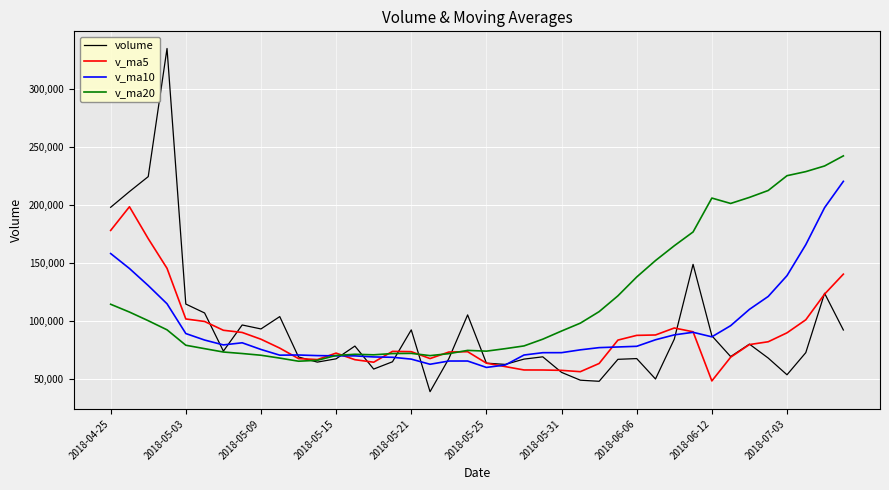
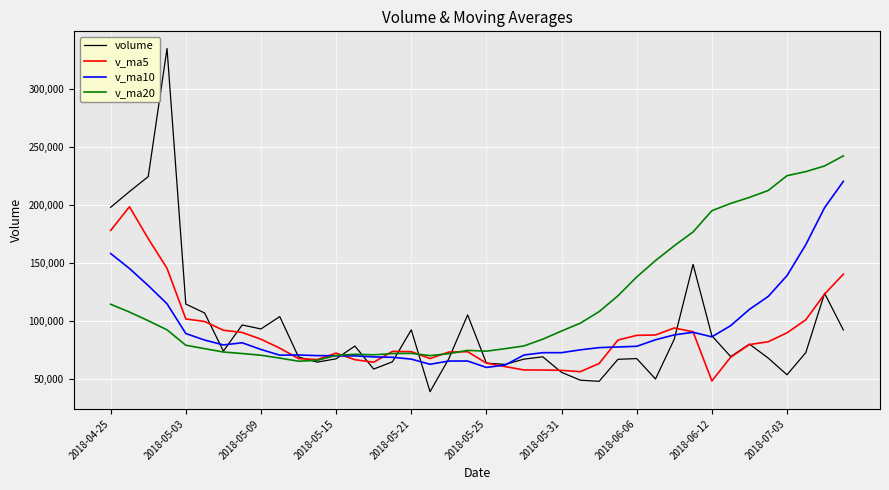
  {
    "volume": {
      "2018-04-25": "198,000",
      "2018-05-03": "115,000",
      "2018-05-09": "93,000",
      "2018-05-15": "67,000",
      "2018-05-21": "92,000",
      "2018-06-06": "67,000",
      "2018-07-03": "54,000"
    },
    "v_ma5": {
      "2018-04-25": "178,000",
      "2018-05-03": "102,000",
      "2018-05-09": "84,000",
      "2018-06-06": "88,000",
      "2018-06-12": "48,000",
      "2018-07-03": "90,000"
    },
    "v_ma10": {
      "2018-04-25": "158,000",
      "2018-05-03": "89,000",
      "2018-05-09": "75,000",
      "2018-05-21": "67,000",
      "2018-05-25": "60,000",
      "2018-05-31": "73,000",
      "2018-06-06": "78,000",
      "2018-07-03": "139,000"
    },
    "v_ma20": {
      "2018-04-25": "114,000",
      "2018-05-03": "79,000",
      "2018-05-09": "70,000",
      "2018-05-25": "74,000",
      "2018-05-31": "91,000",
      "2018-06-06": "138,000",
-     "2018-06-12": "206,000",
+     "2018-06-12": "195,000",
      "2018-07-03": "225,000"
    }
  }
